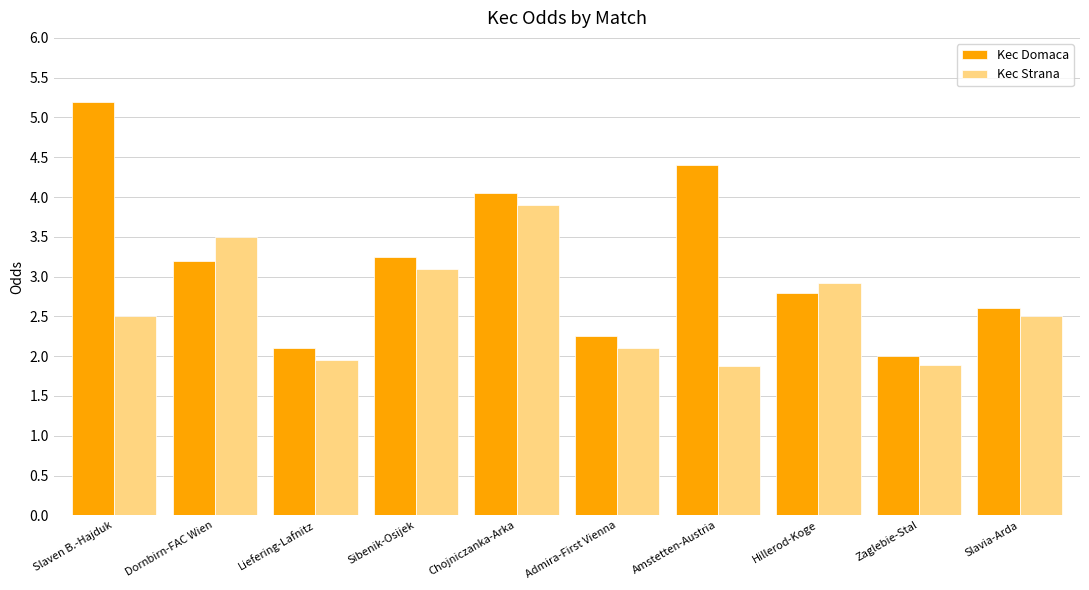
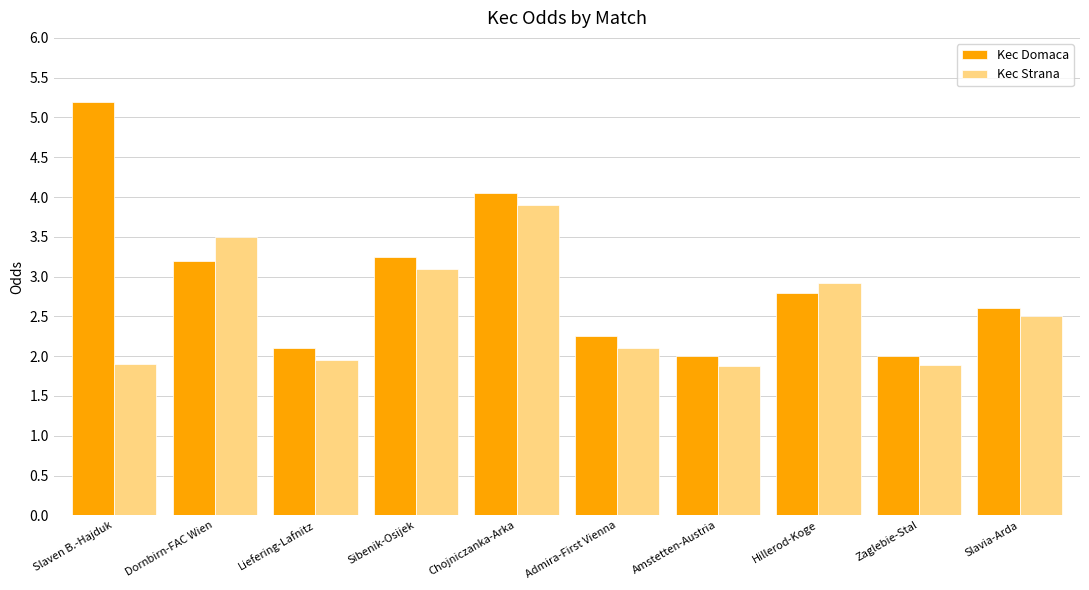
  {
    "Kec Domaca": {
      "Slaven B.-Hajduk": 5.2,
      "Dornbirn-FAC Wien": 3.2,
      "Liefering-Lafnitz": 2.1,
      "Sibenik-Osijek": 3.3,
      "Chojniczanka-Arka": 4.1,
      "Admira-First Vienna": 2.3,
-     "Amstetten-Austria": 4.4,
+     "Amstetten-Austria": 2.0,
      "Hillerod-Koge": 2.8,
      "Zaglebie-Stal": 2.0,
      "Slavia-Arda": 2.6
    },
    "Kec Strana": {
-     "Slaven B.-Hajduk": 2.5,
+     "Slaven B.-Hajduk": 1.9,
      "Dornbirn-FAC Wien": 3.5,
      "Liefering-Lafnitz": 2.0,
      "Sibenik-Osijek": 3.1,
      "Chojniczanka-Arka": 3.9,
      "Admira-First Vienna": 2.1,
      "Amstetten-Austria": 1.9,
      "Hillerod-Koge": 2.9,
      "Zaglebie-Stal": 1.9,
      "Slavia-Arda": 2.5
    }
  }
